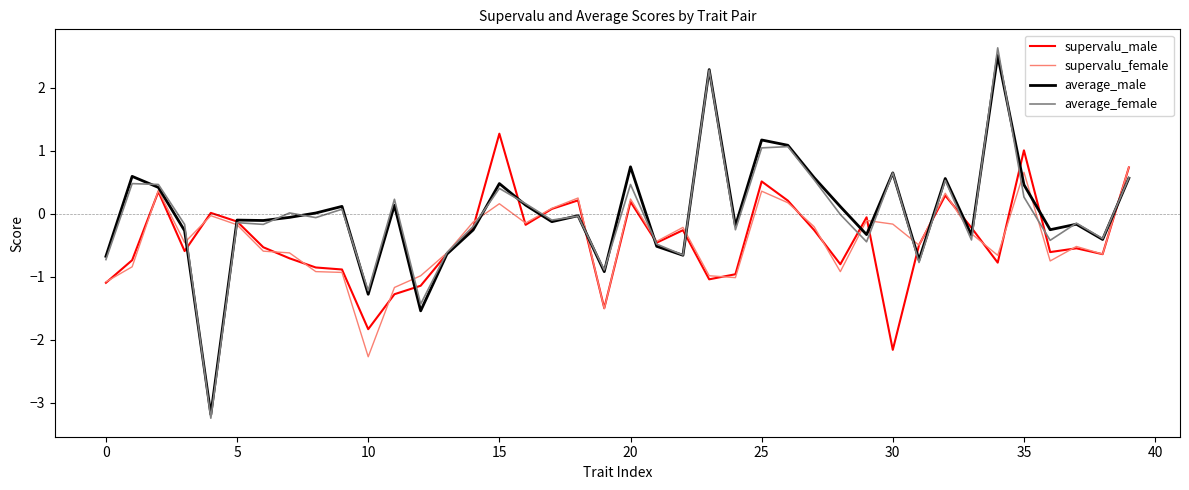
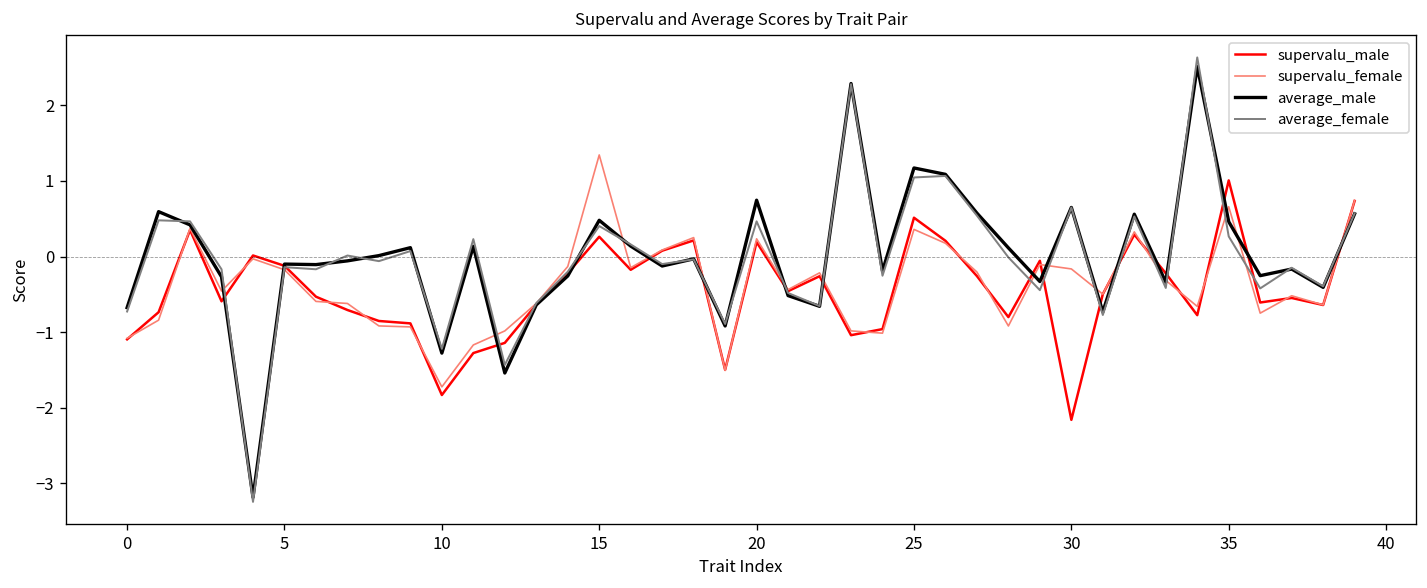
  {
    "supervalu_male": {
      "10": -1.8,
-     "15": 1.3,
+     "15": 0.3,
      "20": 0.2,
      "25": 0.5,
      "30": -2.2,
      "35": 1.0
    },
    "supervalu_female": {
-     "10": -2.3,
-     "15": 0.2,
+     "10": -1.7,
+     "15": 1.3,
      "20": 0.2,
      "25": 0.4,
      "30": -0.2,
      "35": 0.7
    },
    "average_male": {
      "0": -0.7,
      "10": -1.3,
      "15": 0.5,
      "20": 0.7,
      "25": 1.2,
      "35": 0.5
    },
    "average_female": {
      "0": -0.7,
      "10": -1.2,
      "15": 0.4,
      "20": 0.5,
      "25": 1.0,
      "35": 0.3
    }
  }
